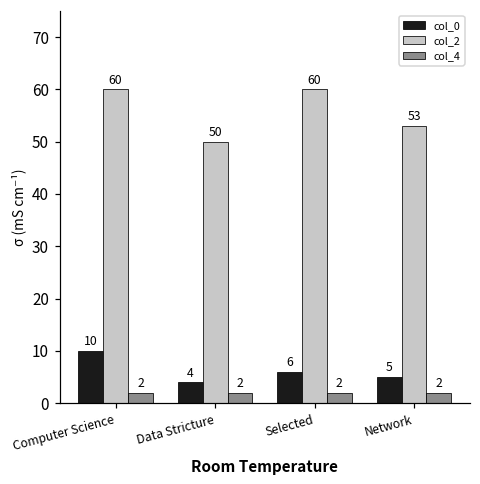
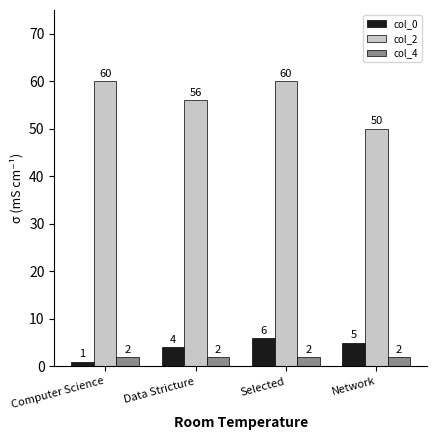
  {
    "col_0": {
-     "Computer Science": 10,
+     "Computer Science": 1,
      "Data Stricture": 4,
      "Selected": 6,
      "Network": 5
    },
    "col_2": {
      "Computer Science": 60,
-     "Data Stricture": 50,
+     "Data Stricture": 56,
      "Selected": 60,
-     "Network": 53
+     "Network": 50
    },
    "col_4": {
      "Computer Science": 2,
      "Data Stricture": 2,
      "Selected": 2,
      "Network": 2
    }
  }
